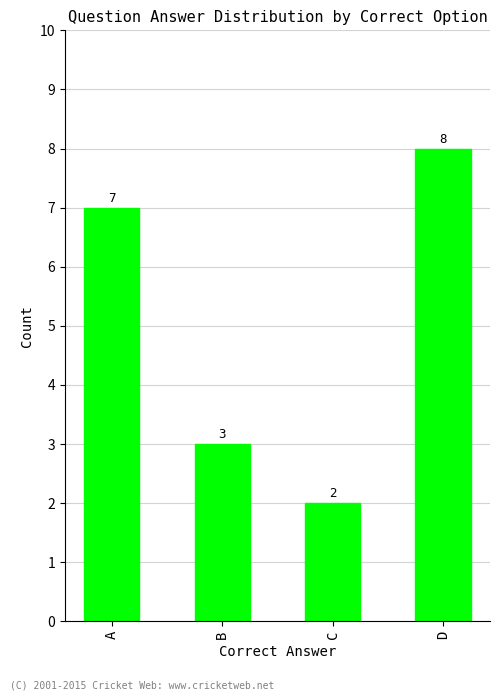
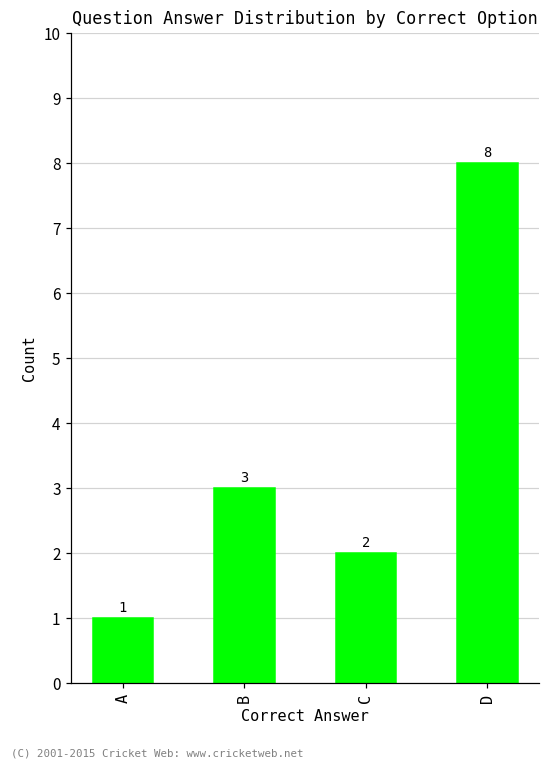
  {
-   "A": 7,
+   "A": 1,
    "B": 3,
    "C": 2,
    "D": 8
  }
